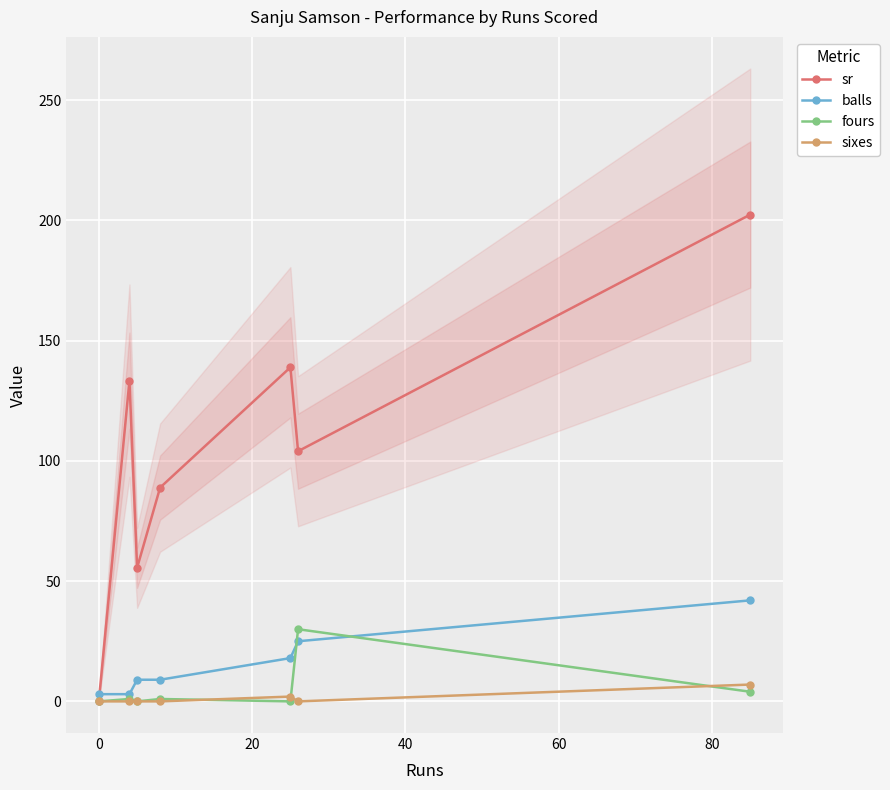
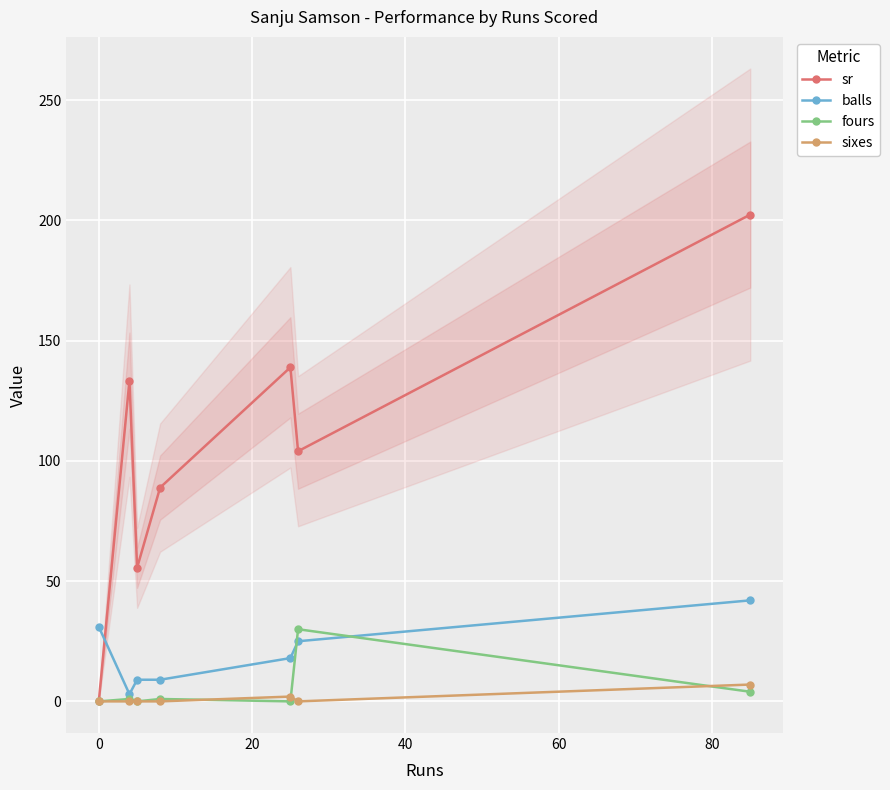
  {
    "balls": {
-     "0": 3
+     "0": 31
    }
  }
